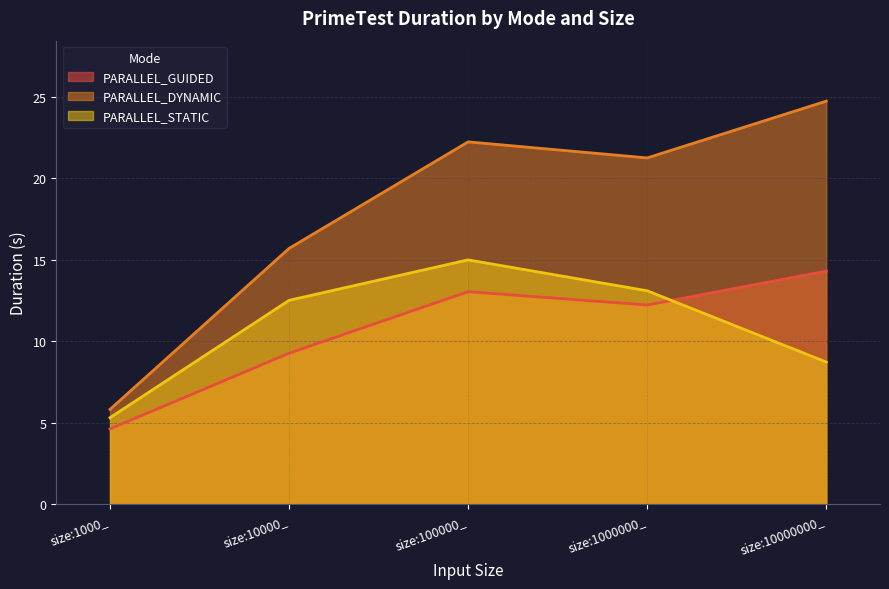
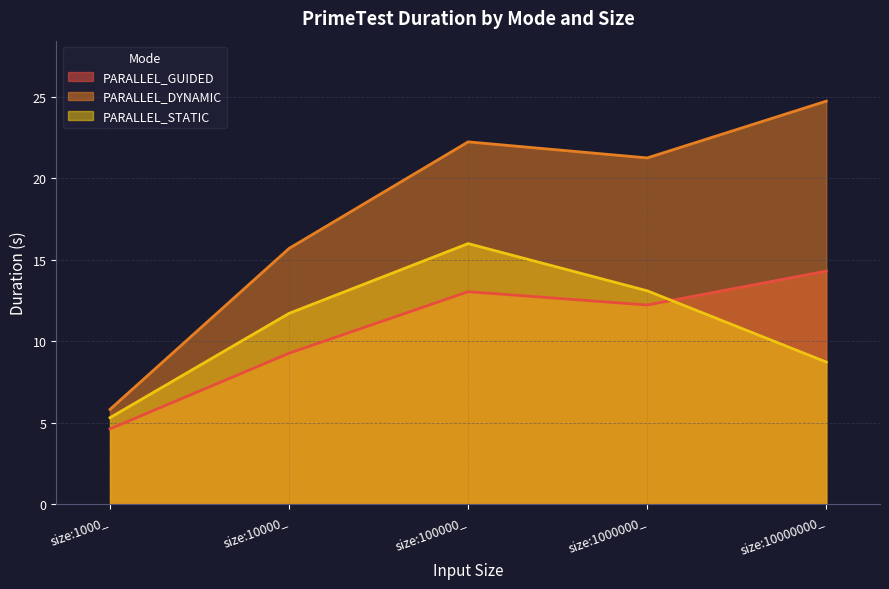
  {
    "PARALLEL_STATIC": {
      "size:1000_": 5.3,
-     "size:10000_": 12.5,
-     "size:100000_": 15.0,
+     "size:10000_": 11.7,
+     "size:100000_": 16.0,
      "size:1000000_": 13.1,
      "size:10000000_": 8.7
    }
  }
